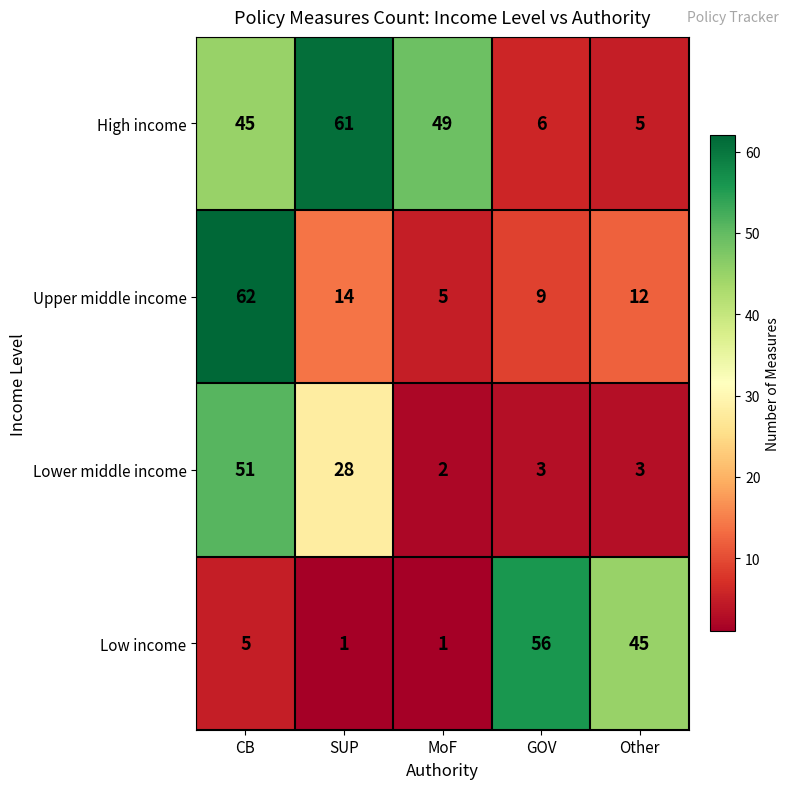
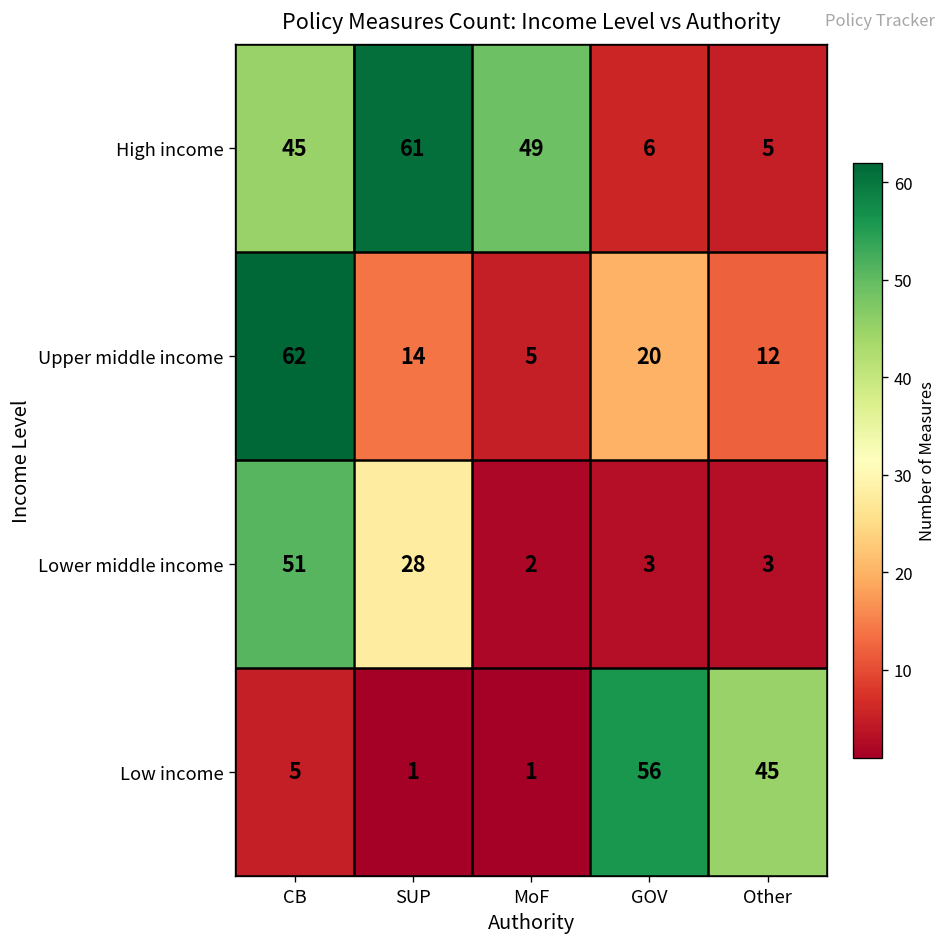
  {
    "High income": {
      "CB": 45,
      "SUP": 61,
      "MoF": 49,
      "GOV": 6,
      "Other": 5
    },
    "Upper middle income": {
      "CB": 62,
      "SUP": 14,
      "MoF": 5,
-     "GOV": 9,
+     "GOV": 20,
      "Other": 12
    },
    "Lower middle income": {
      "CB": 51,
      "SUP": 28,
      "MoF": 2,
      "GOV": 3,
      "Other": 3
    },
    "Low income": {
      "CB": 5,
      "SUP": 1,
      "MoF": 1,
      "GOV": 56,
      "Other": 45
    }
  }
